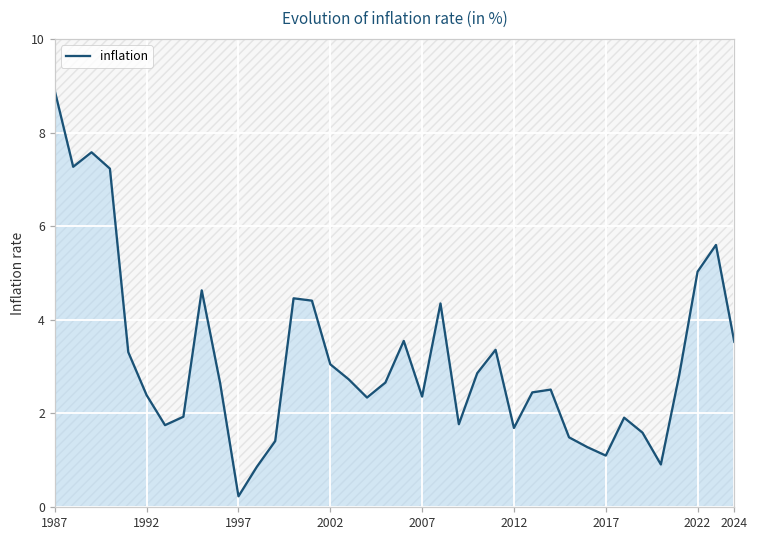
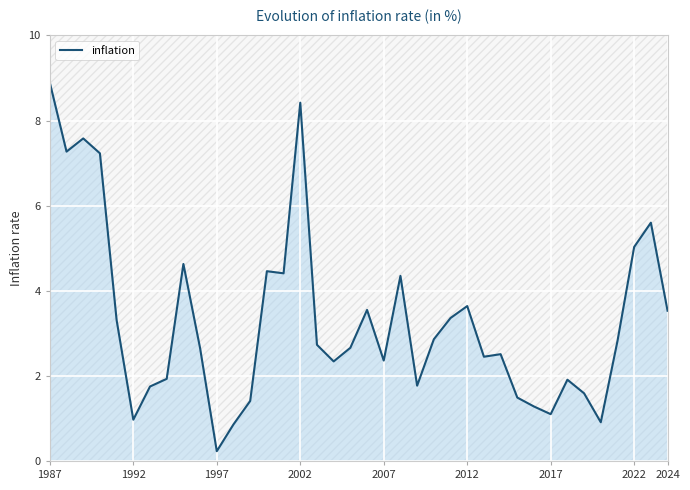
  {
    "inflation": {
      "1987": 8.9,
-     "1992": 2.4,
+     "1992": 1.0,
      "1997": 0.2,
-     "2002": 3.1,
+     "2002": 8.4,
      "2007": 2.4,
-     "2012": 1.7,
+     "2012": 3.6,
      "2017": 1.1,
      "2022": 5.0,
      "2024": 3.5
    }
  }
